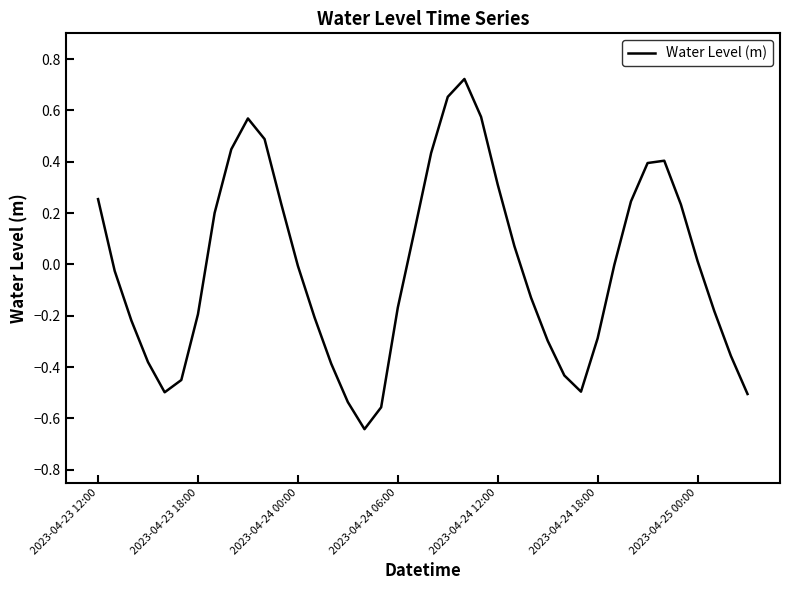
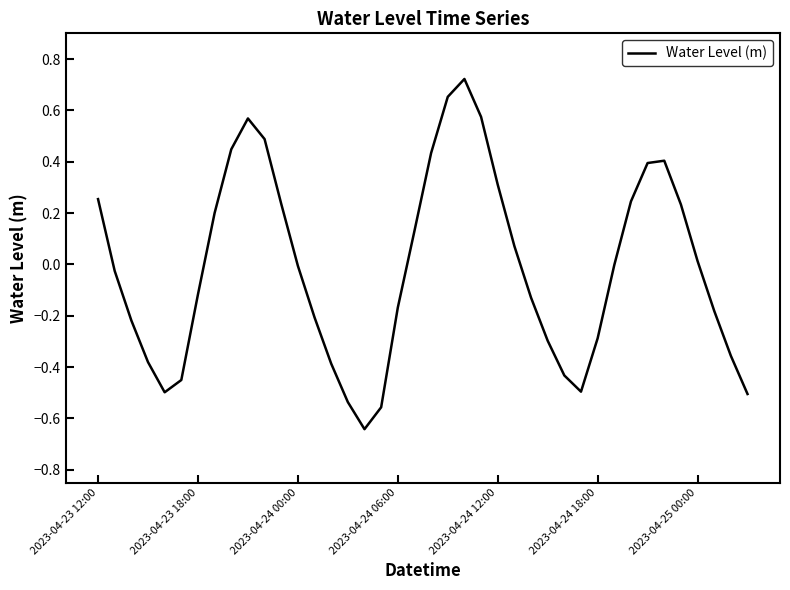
  {
    "2023-04-23 12:00": 0.25,
-   "2023-04-23 18:00": -0.19,
+   "2023-04-23 18:00": -0.12,
    "2023-04-24 00:00": -0.01,
    "2023-04-24 06:00": -0.17,
    "2023-04-24 12:00": 0.31,
    "2023-04-24 18:00": -0.29,
    "2023-04-25 00:00": 0.01
  }
